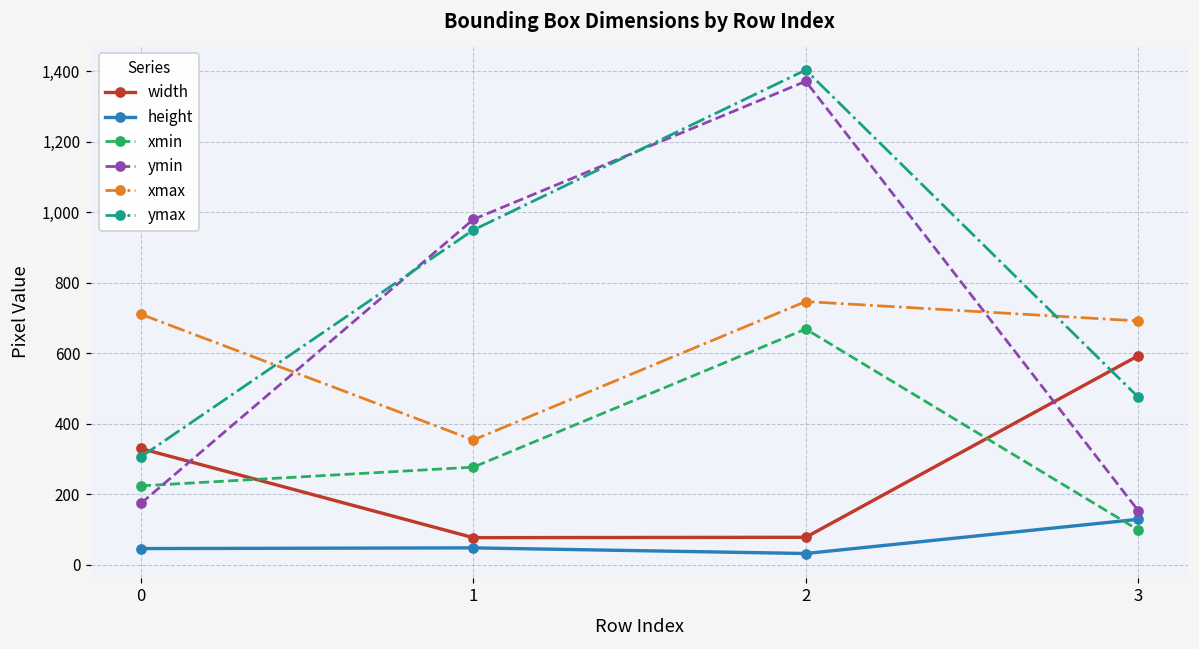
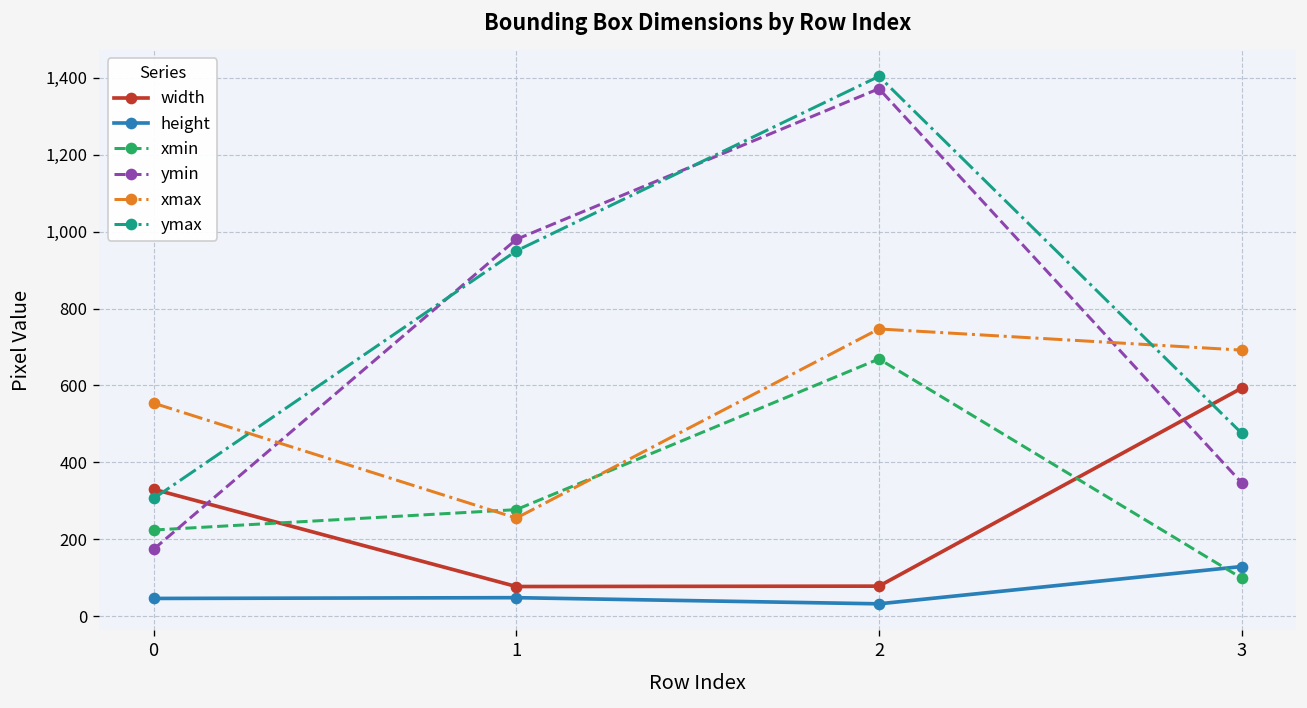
  {
    "width": {
      "0": "330",
      "1": "80",
      "2": "80",
      "3": "590"
    },
    "height": {
      "0": "50",
      "1": "50",
      "2": "30",
      "3": "130"
    },
    "ymin": {
      "0": "170",
      "1": "980",
      "2": "1,370",
-     "3": "150"
+     "3": "350"
    },
    "xmax": {
-     "0": "710",
-     "1": "350",
+     "0": "550",
+     "1": "260",
      "2": "750",
      "3": "690"
    }
  }
